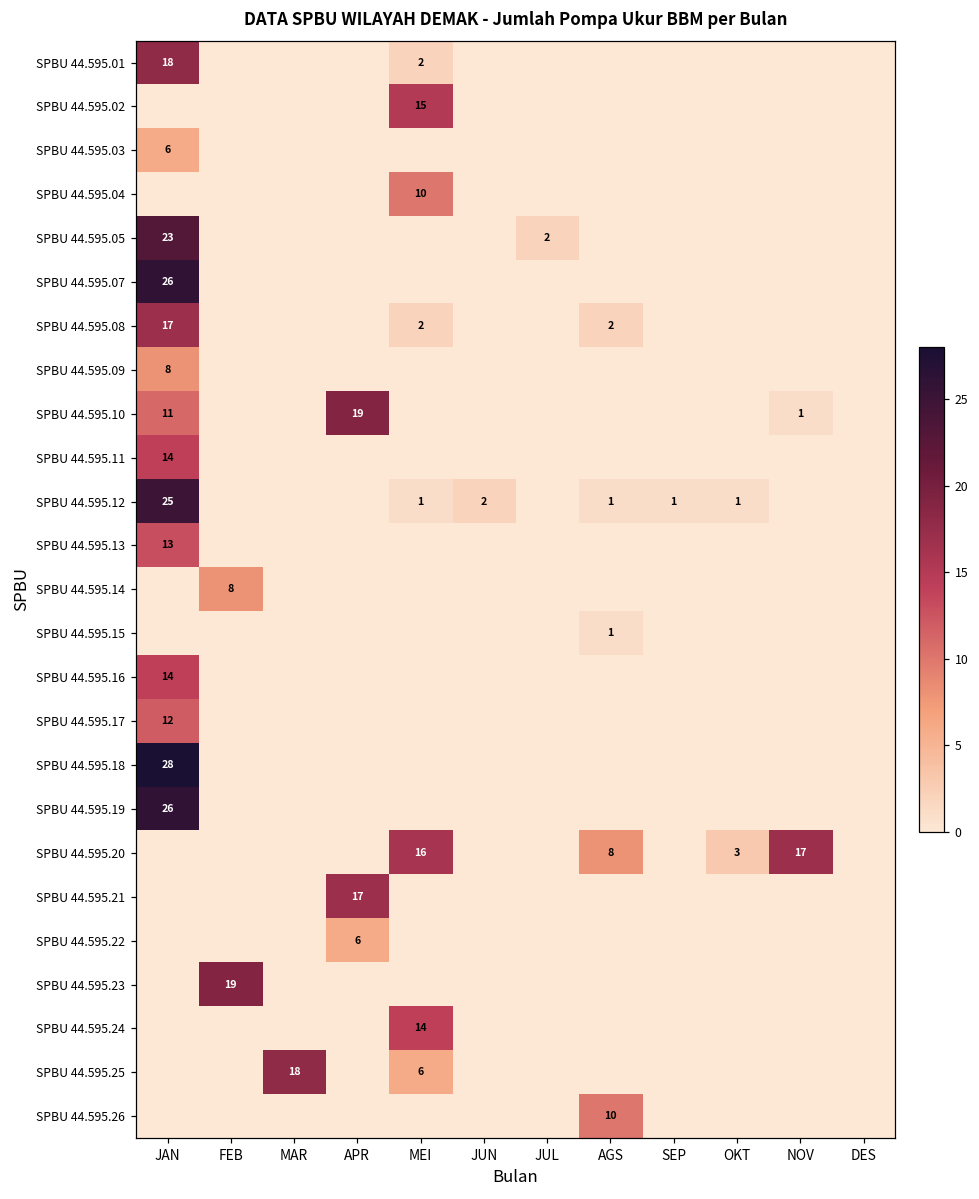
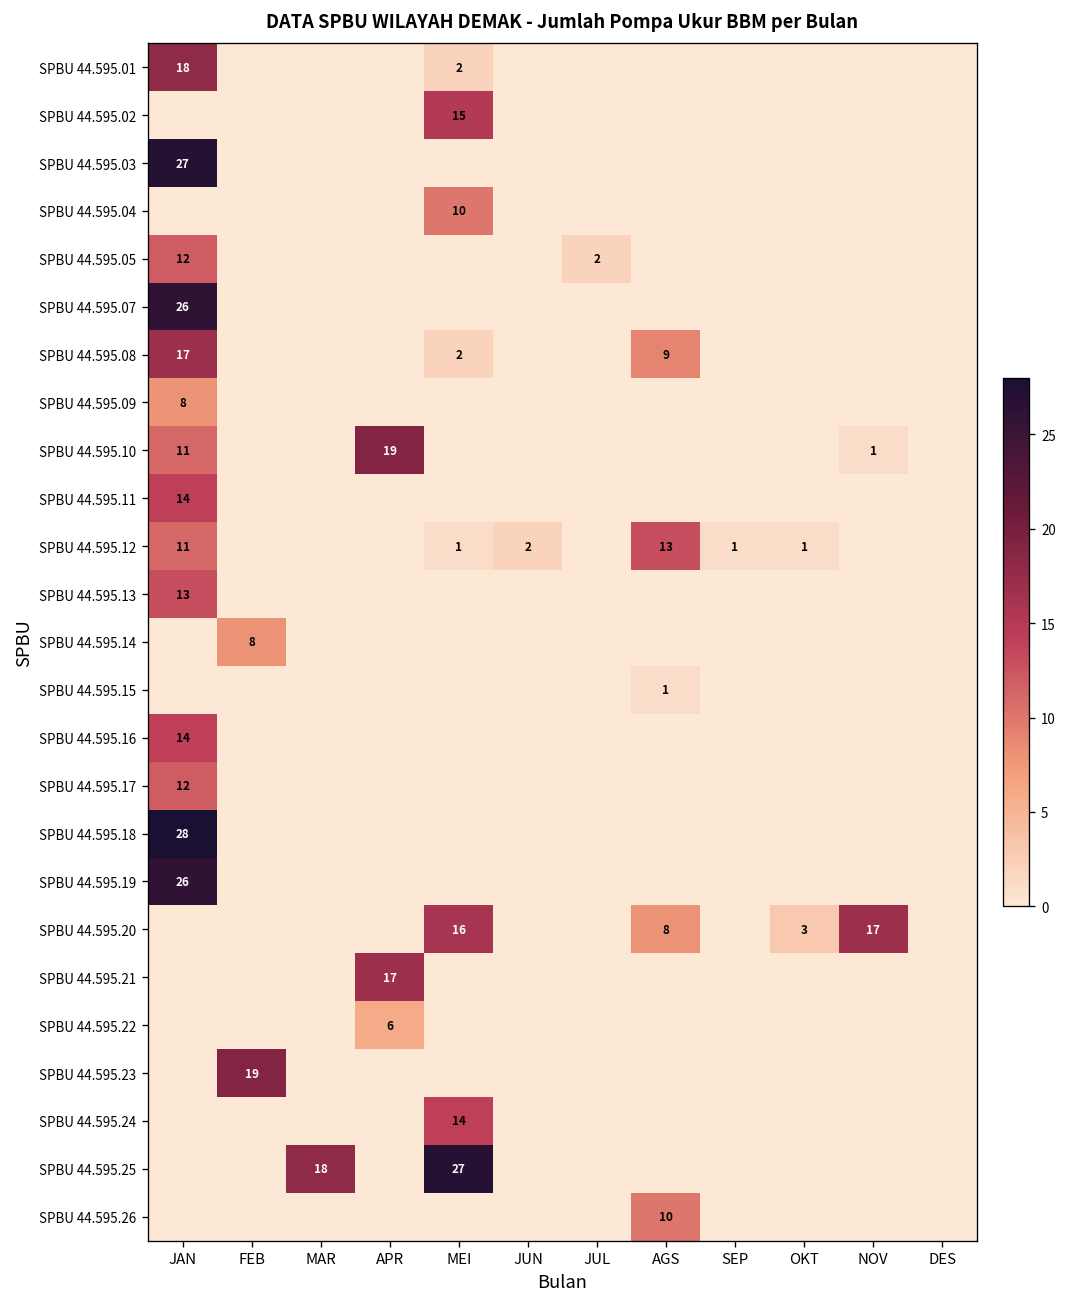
  {
    "SPBU 44.595.01": {
      "JAN": 18,
      "MEI": 2
    },
    "SPBU 44.595.02": {
      "MEI": 15
    },
    "SPBU 44.595.03": {
-     "JAN": 6
+     "JAN": 27
    },
    "SPBU 44.595.04": {
      "MEI": 10
    },
    "SPBU 44.595.05": {
-     "JAN": 23,
+     "JAN": 12,
      "JUL": 2
    },
    "SPBU 44.595.07": {
      "JAN": 26
    },
    "SPBU 44.595.08": {
      "JAN": 17,
      "MEI": 2,
-     "AGS": 2
+     "AGS": 9
    },
    "SPBU 44.595.09": {
      "JAN": 8
    },
    "SPBU 44.595.10": {
      "JAN": 11,
      "APR": 19,
      "NOV": 1
    },
    "SPBU 44.595.11": {
      "JAN": 14
    },
    "SPBU 44.595.12": {
-     "JAN": 25,
+     "JAN": 11,
      "MEI": 1,
      "JUN": 2,
-     "AGS": 1,
+     "AGS": 13,
      "SEP": 1,
      "OKT": 1
    },
    "SPBU 44.595.13": {
      "JAN": 13
    },
    "SPBU 44.595.14": {
      "FEB": 8
    },
    "SPBU 44.595.15": {
      "AGS": 1
    },
    "SPBU 44.595.16": {
      "JAN": 14
    },
    "SPBU 44.595.17": {
      "JAN": 12
    },
    "SPBU 44.595.18": {
      "JAN": 28
    },
    "SPBU 44.595.19": {
      "JAN": 26
    },
    "SPBU 44.595.20": {
      "MEI": 16,
      "AGS": 8,
      "OKT": 3,
      "NOV": 17
    },
    "SPBU 44.595.21": {
      "APR": 17
    },
    "SPBU 44.595.22": {
      "APR": 6
    },
    "SPBU 44.595.23": {
      "FEB": 19
    },
    "SPBU 44.595.24": {
      "MEI": 14
    },
    "SPBU 44.595.25": {
      "MAR": 18,
-     "MEI": 6
+     "MEI": 27
    },
    "SPBU 44.595.26": {
      "AGS": 10
    }
  }
